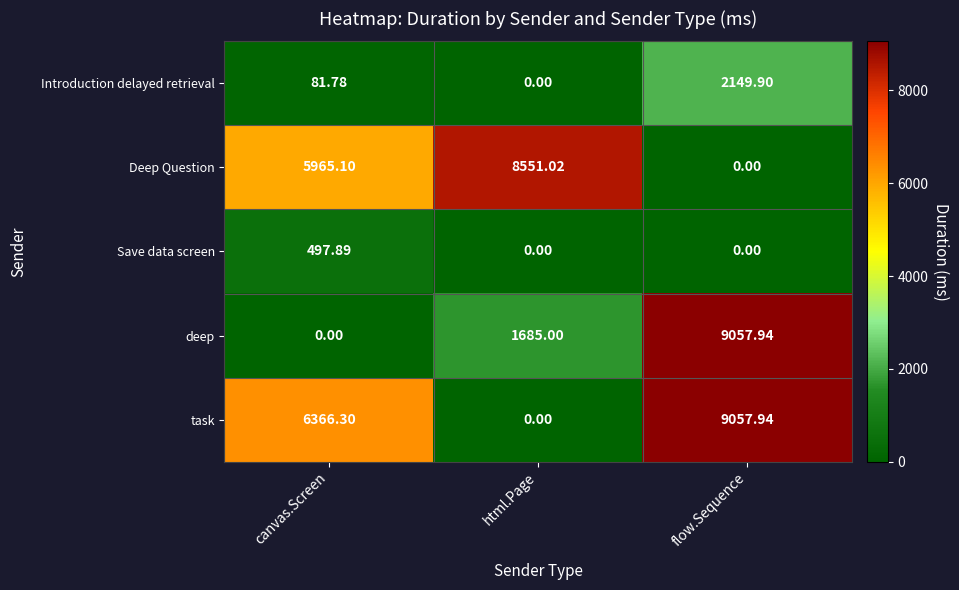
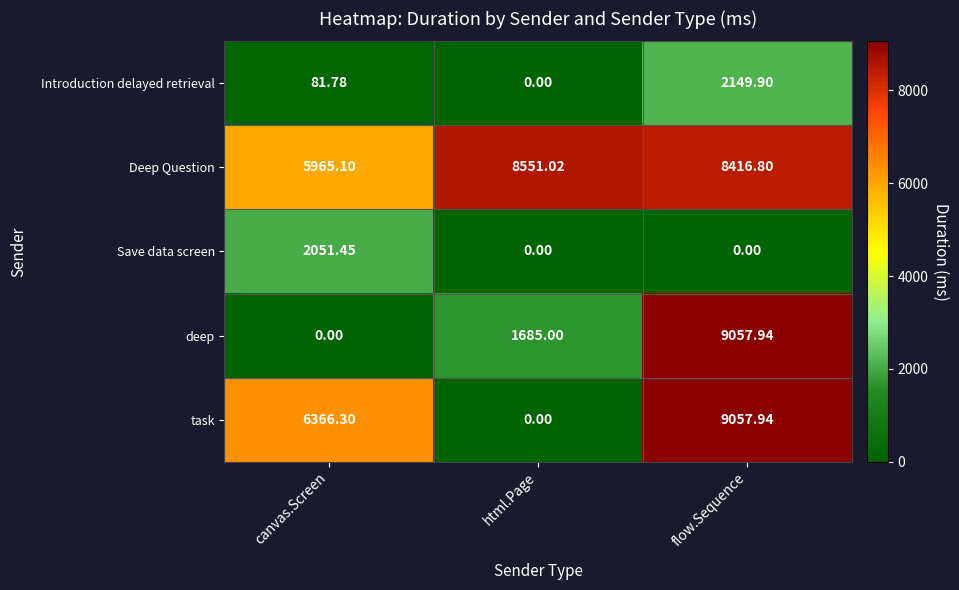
  {
    "Introduction delayed retrieval": {
      "canvas.Screen": 81.78,
      "html.Page": 0.00,
      "flow.Sequence": 2149.90
    },
    "Deep Question": {
      "canvas.Screen": 5965.10,
      "html.Page": 8551.02,
-     "flow.Sequence": 0.00
+     "flow.Sequence": 8416.80
    },
    "Save data screen": {
-     "canvas.Screen": 497.89,
+     "canvas.Screen": 2051.45,
      "html.Page": 0.00,
      "flow.Sequence": 0.00
    },
    "deep": {
      "canvas.Screen": 0.00,
      "html.Page": 1685.00,
      "flow.Sequence": 9057.94
    },
    "task": {
      "canvas.Screen": 6366.30,
      "html.Page": 0.00,
      "flow.Sequence": 9057.94
    }
  }
